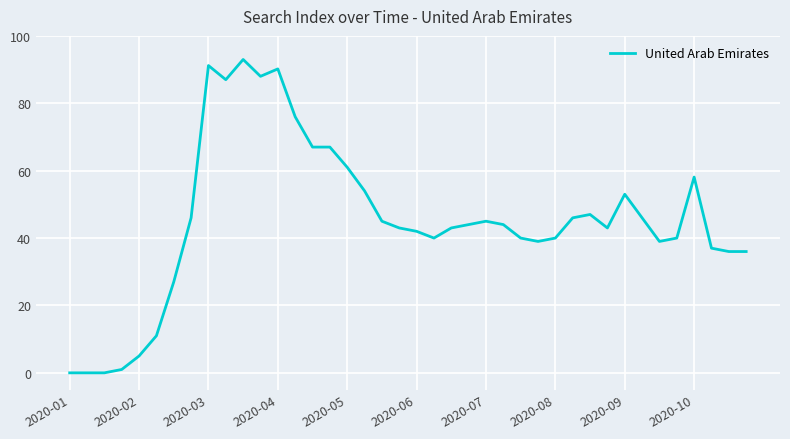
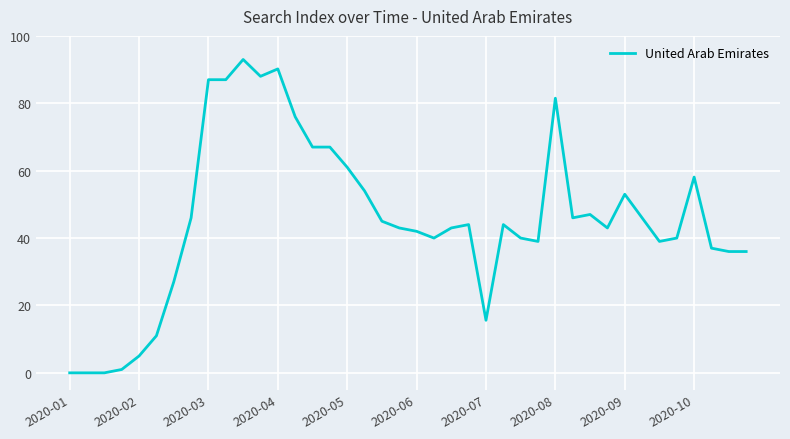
  {
    "2020-01": 0,
    "2020-02": 5,
-   "2020-03": 91,
+   "2020-03": 87,
    "2020-04": 90,
    "2020-05": 61,
    "2020-06": 42,
-   "2020-07": 45,
-   "2020-08": 40,
+   "2020-07": 16,
+   "2020-08": 82,
    "2020-09": 53,
    "2020-10": 58
  }
